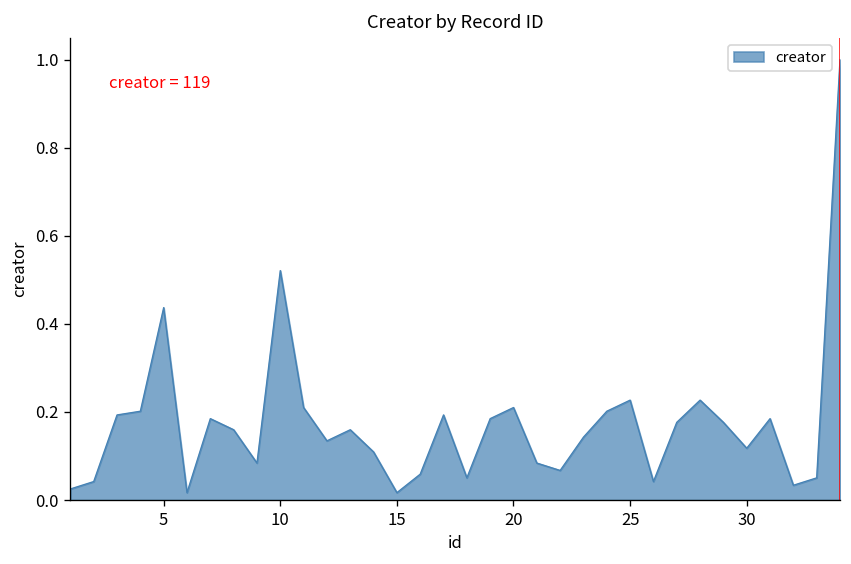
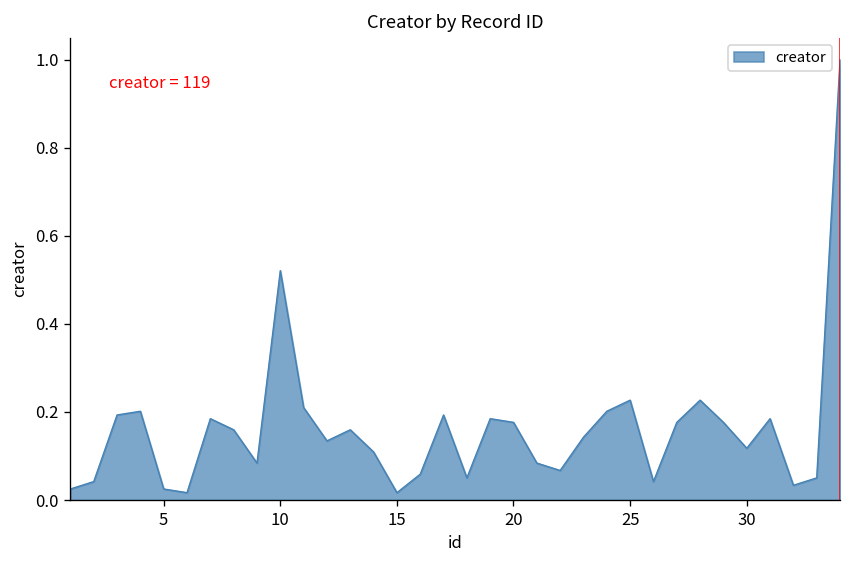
  {
-   "5": 0.44,
+   "5": 0.03,
    "10": 0.52,
    "15": 0.02,
-   "20": 0.21,
+   "20": 0.18,
    "25": 0.23,
    "30": 0.12
  }
